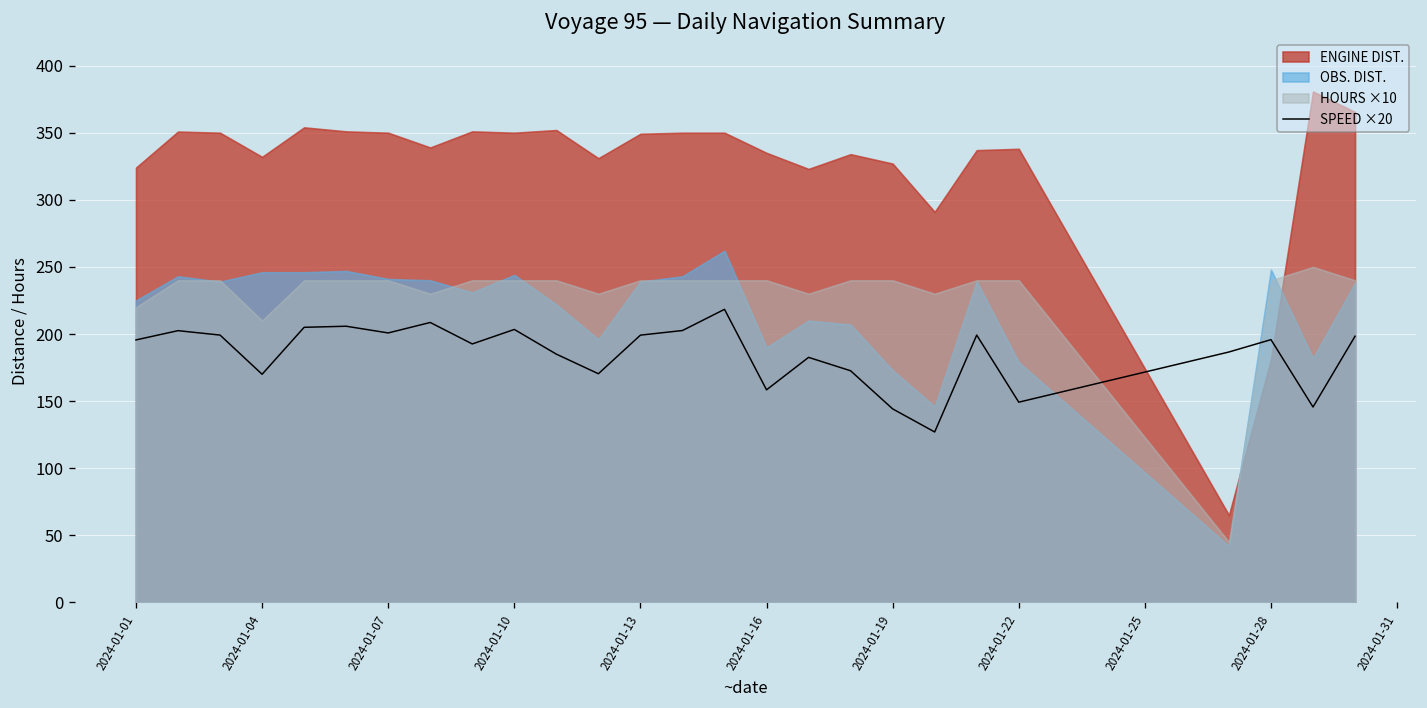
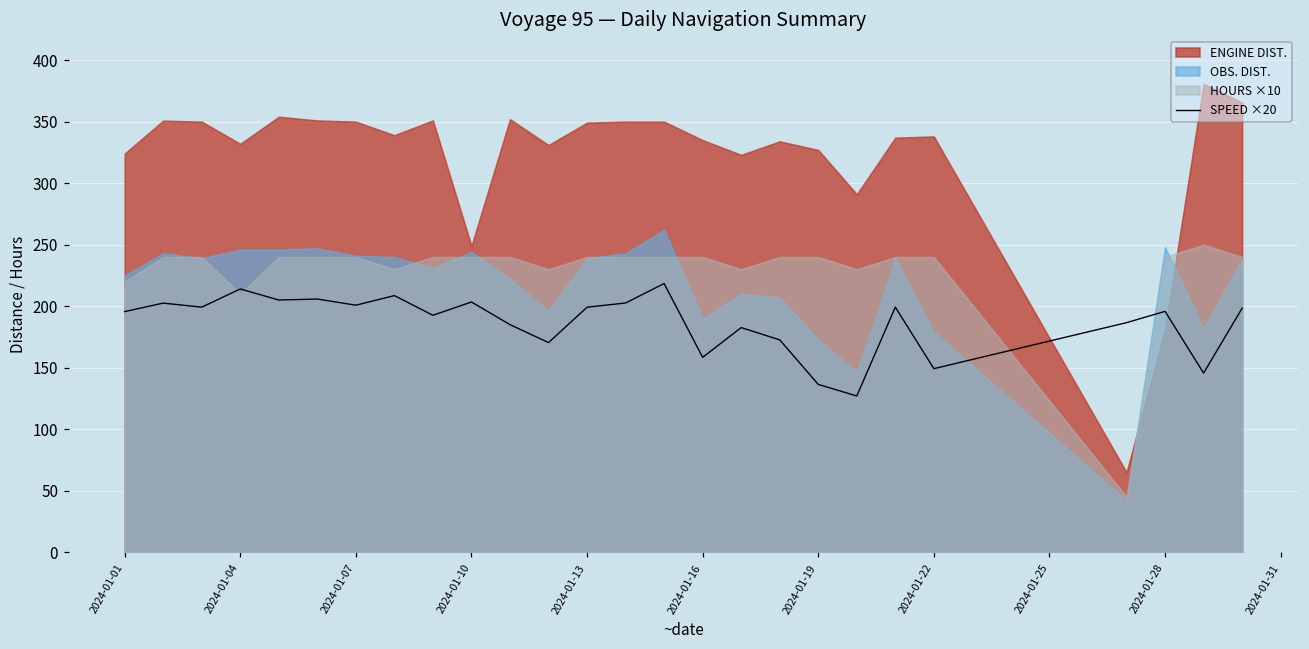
  {
    "SPEED ×20": {
      "2024-01-01": 196,
-     "2024-01-04": 170,
+     "2024-01-04": 214,
      "2024-01-07": 201,
      "2024-01-10": 203,
      "2024-01-13": 199,
      "2024-01-16": 158,
-     "2024-01-19": 144,
+     "2024-01-19": 136,
      "2024-01-22": 149,
      "2024-01-28": 196
    },
    "ENGINE DIST.": {
      "2024-01-01": 324,
      "2024-01-04": 332,
      "2024-01-07": 350,
-     "2024-01-10": 350,
+     "2024-01-10": 249,
      "2024-01-13": 349,
      "2024-01-16": 335,
      "2024-01-19": 327,
      "2024-01-22": 338,
      "2024-01-28": 181
    },
    "OBS. DIST.": {
      "2024-01-01": 225,
      "2024-01-04": 246,
      "2024-01-10": 244,
      "2024-01-16": 190,
      "2024-01-19": 173,
      "2024-01-22": 179,
      "2024-01-28": 248
    },
    "HOURS ×10": {
      "2024-01-01": 220,
      "2024-01-04": 210,
      "2024-01-10": 240,
      "2024-01-16": 240,
      "2024-01-19": 240,
      "2024-01-22": 240,
      "2024-01-28": 240
    }
  }
